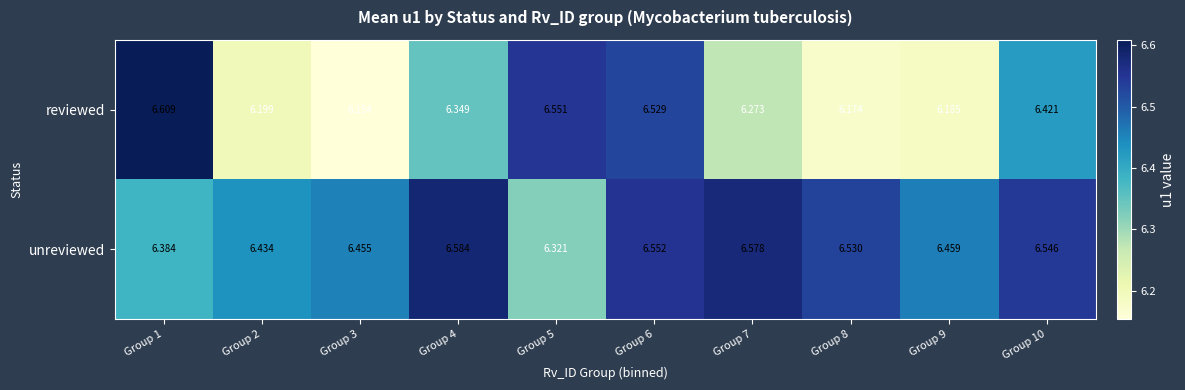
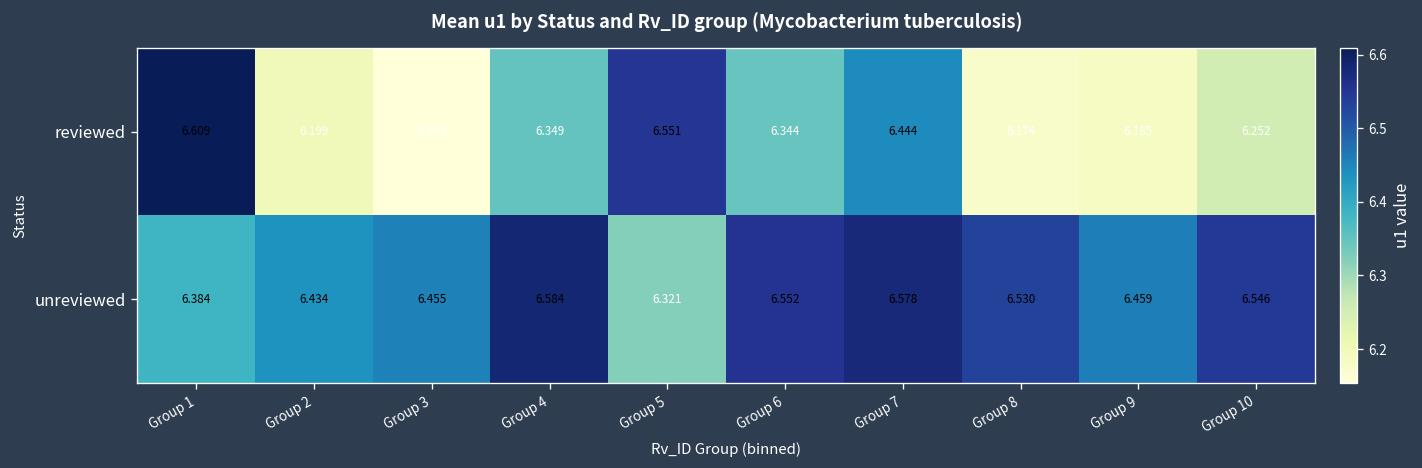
  {
    "reviewed": {
      "Group 1": 6.609,
      "Group 2": 6.199,
      "Group 4": 6.349,
      "Group 5": 6.551,
-     "Group 6": 6.529,
-     "Group 7": 6.273,
+     "Group 6": 6.344,
+     "Group 7": 6.444,
      "Group 8": 6.174,
      "Group 9": 6.185,
-     "Group 10": 6.421
+     "Group 10": 6.252
    },
    "unreviewed": {
      "Group 1": 6.384,
      "Group 2": 6.434,
      "Group 3": 6.455,
      "Group 4": 6.584,
      "Group 5": 6.321,
      "Group 6": 6.552,
      "Group 7": 6.578,
      "Group 8": 6.530,
      "Group 9": 6.459,
      "Group 10": 6.546
    }
  }
